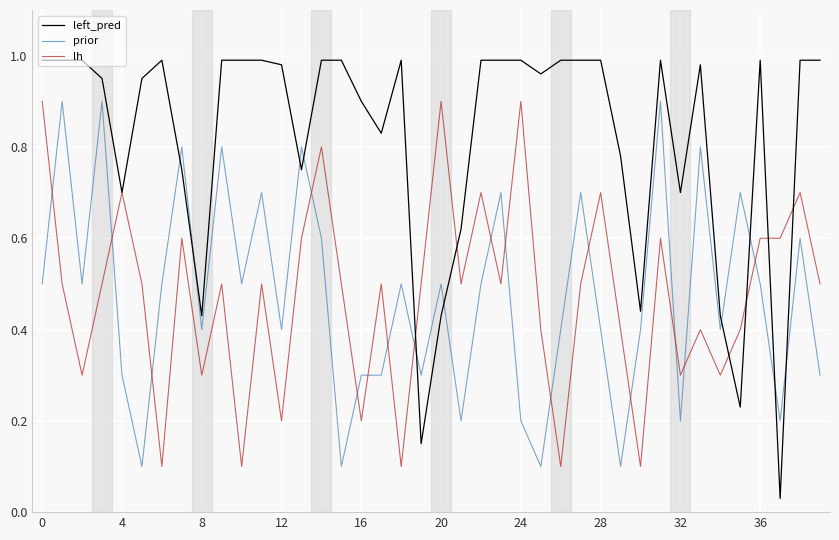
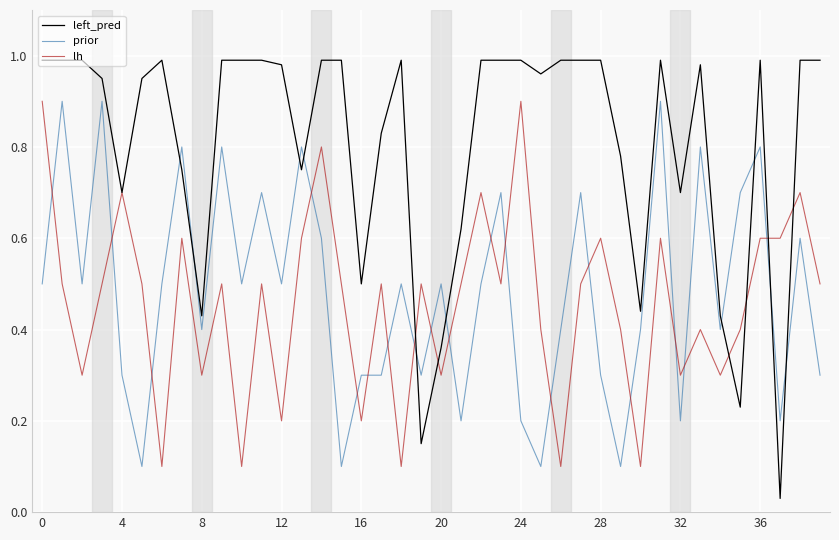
  {
    "left_pred": {
      "8": 0.43,
      "12": 0.98,
-     "16": 0.9,
-     "20": 0.43,
+     "16": 0.5,
+     "20": 0.36,
      "24": 0.99,
      "28": 0.99,
      "32": 0.70,
      "36": 0.99
    },
    "prior": {
      "0": 0.5,
      "4": 0.3,
      "8": 0.4,
-     "12": 0.4,
+     "12": 0.5,
      "16": 0.3,
      "20": 0.5,
      "24": 0.2,
-     "28": 0.4,
+     "28": 0.3,
      "32": 0.2,
-     "36": 0.5
+     "36": 0.8
    },
    "lh": {
      "0": 0.9,
      "8": 0.3,
      "12": 0.2,
      "16": 0.2,
-     "20": 0.9,
+     "20": 0.3,
      "24": 0.9,
-     "28": 0.7,
+     "28": 0.6,
      "32": 0.3,
      "36": 0.6
    }
  }
